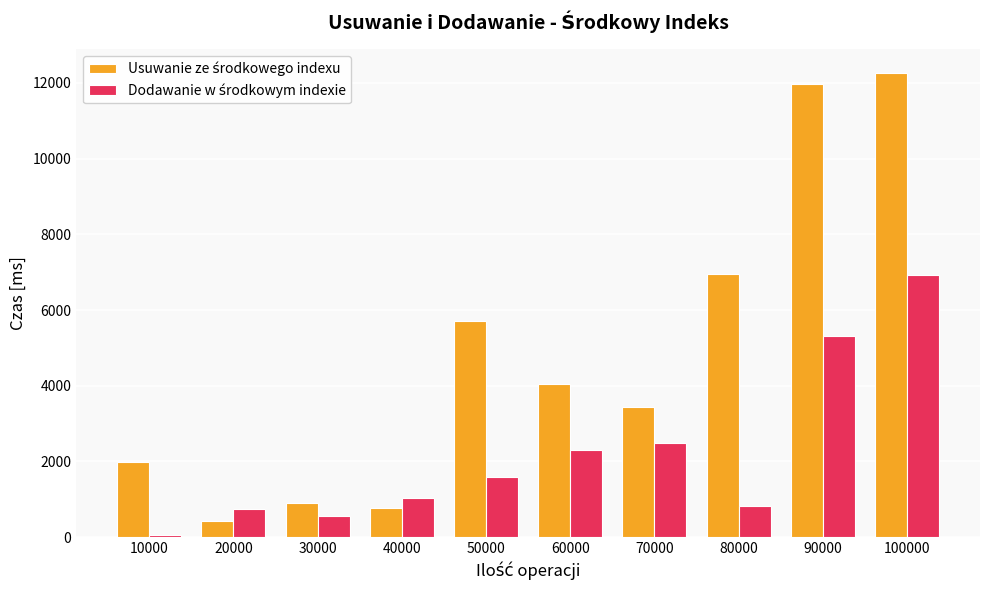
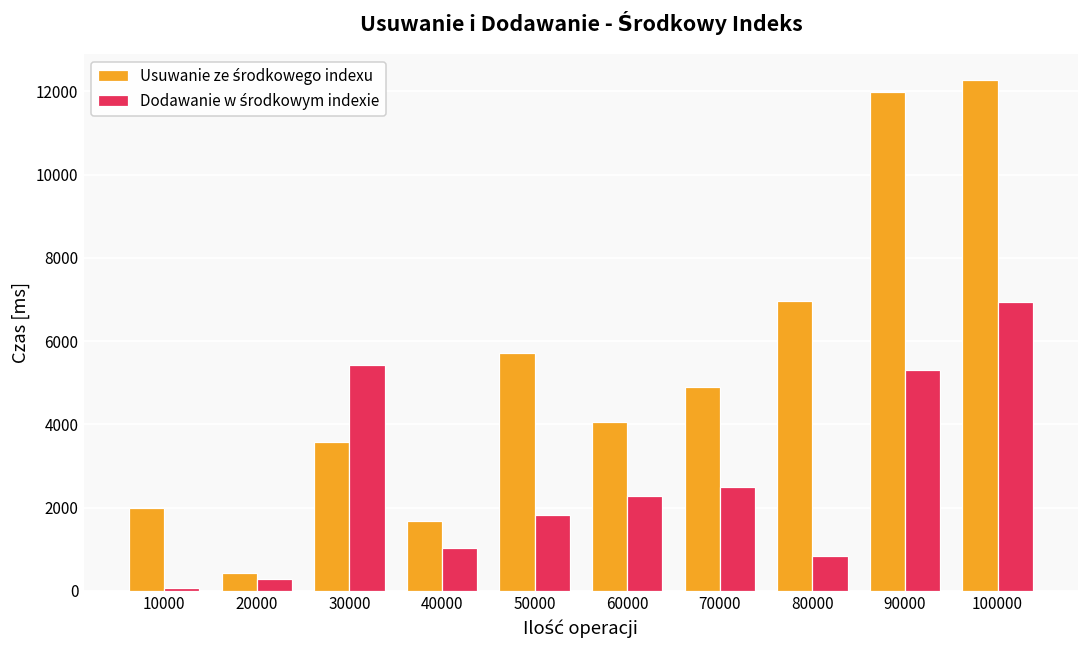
  {
    "Usuwanie ze środkowego indexu": {
      "10000": 2000,
      "20000": 400,
-     "30000": 900,
-     "40000": 800,
+     "30000": 3600,
+     "40000": 1700,
      "50000": 5700,
      "60000": 4100,
-     "70000": 3400,
+     "70000": 4900,
      "80000": 7000,
      "90000": 12000,
      "100000": 12300
    },
    "Dodawanie w środkowym indexie": {
-     "20000": 700,
-     "30000": 600,
+     "20000": 300,
+     "30000": 5400,
      "40000": 1000,
-     "50000": 1600,
+     "50000": 1800,
      "60000": 2300,
      "70000": 2500,
      "80000": 800,
      "90000": 5300,
      "100000": 6900
    }
  }
